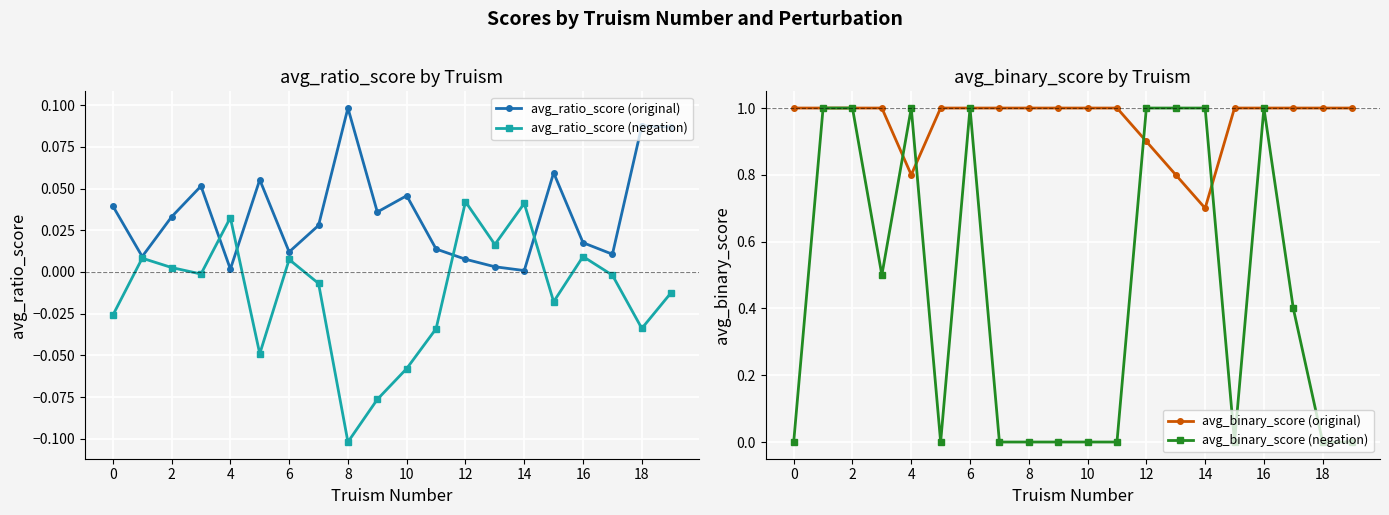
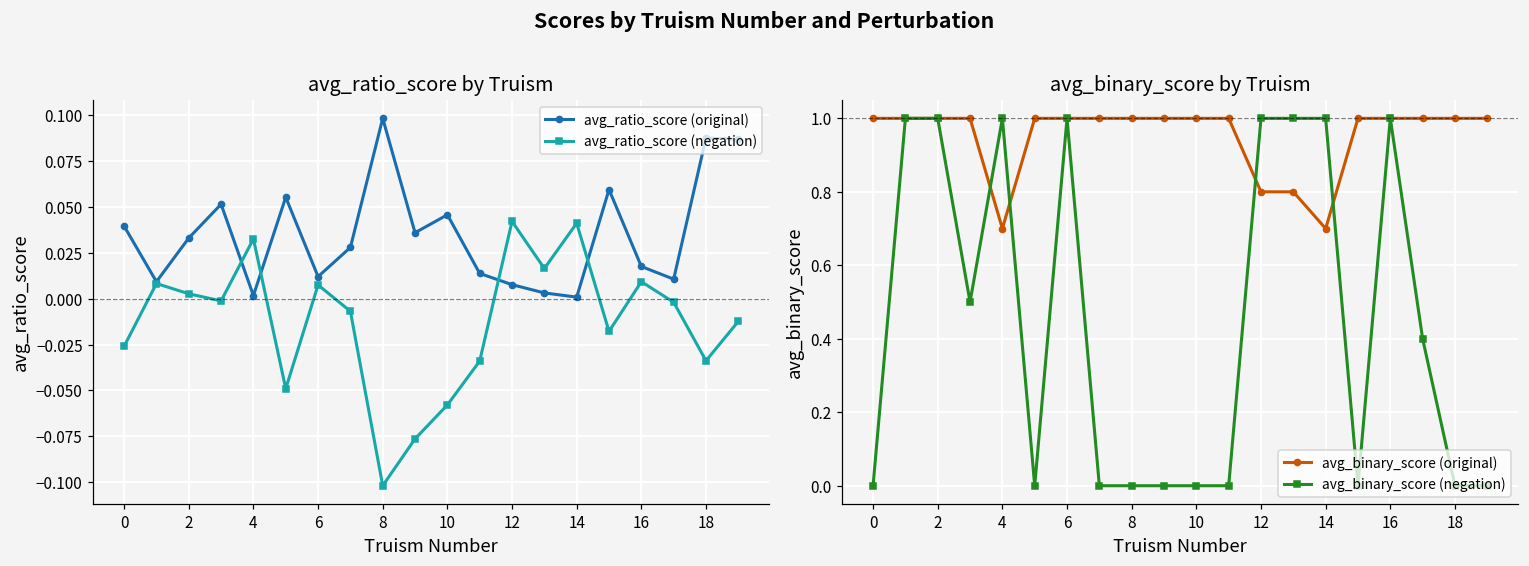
  {
    "avg_binary_score by Truism": {
      "avg_binary_score (original)": {
        "0": 1.0,
-       "4": 0.8,
+       "4": 0.7,
        "8": 1.0,
        "10": 1.0,
-       "12": 0.9,
+       "12": 0.8,
        "14": 0.7,
        "18": 1.0
      },
      "avg_binary_score (negation)": {
        "0": 0.0,
        "4": 1.0,
        "8": 0.0,
        "10": 0.0,
        "12": 1.0,
        "14": 1.0
      }
    }
  }
